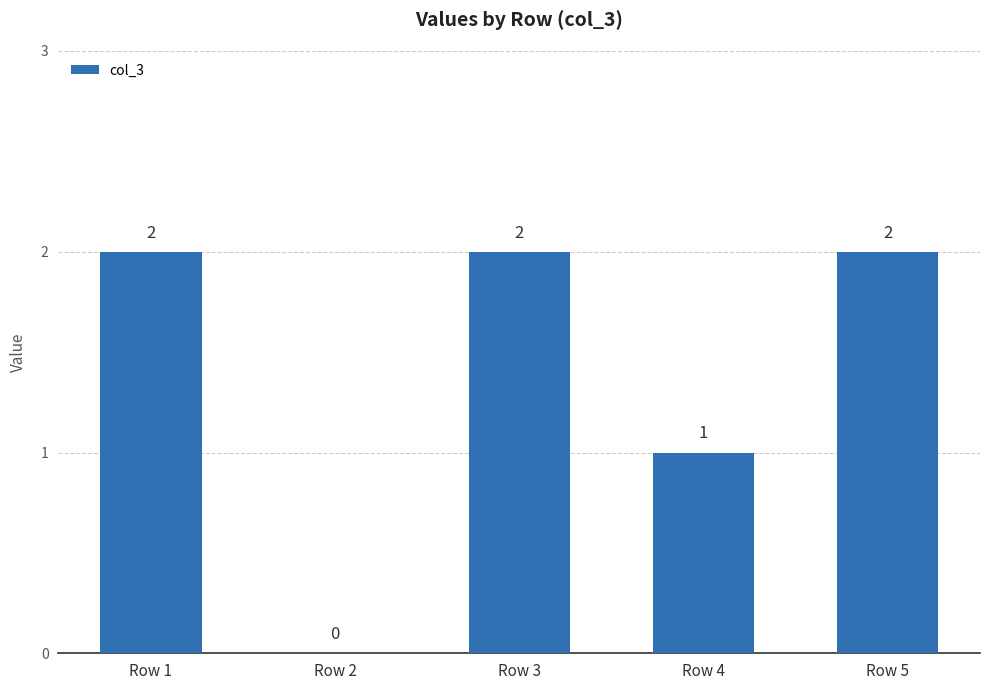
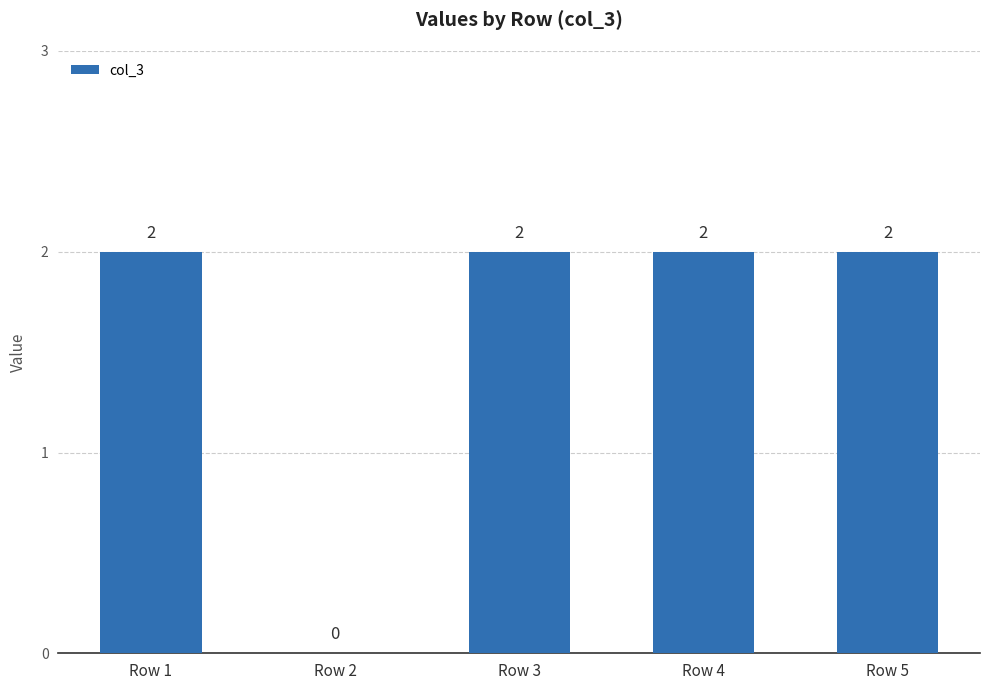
  {
    "Row 1": 2,
    "Row 2": 0,
    "Row 3": 2,
-   "Row 4": 1,
+   "Row 4": 2,
    "Row 5": 2
  }
